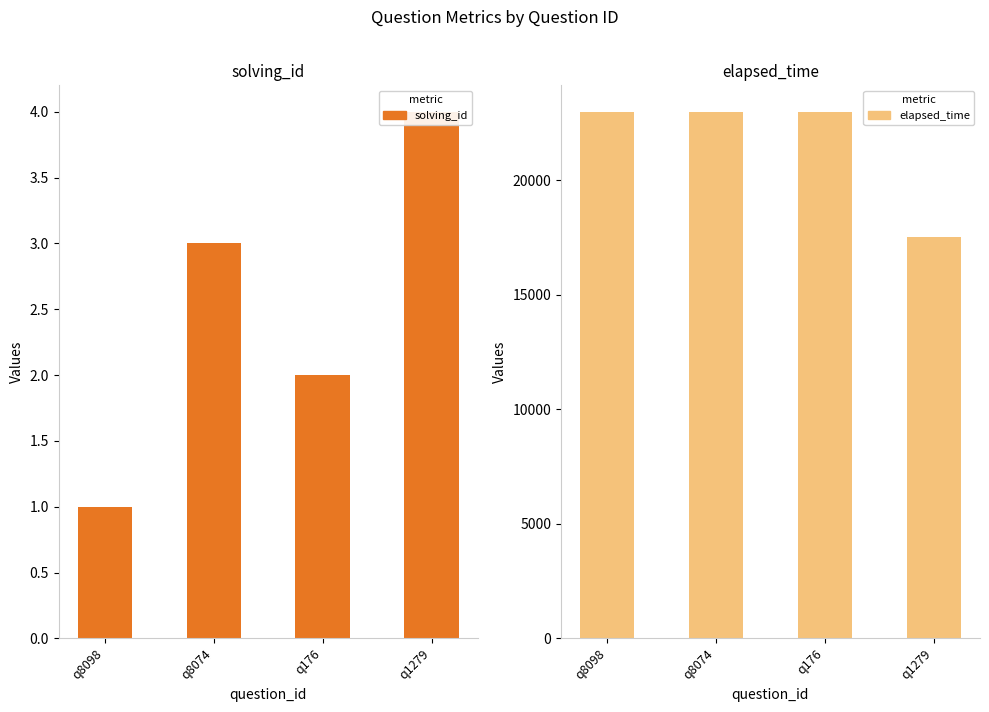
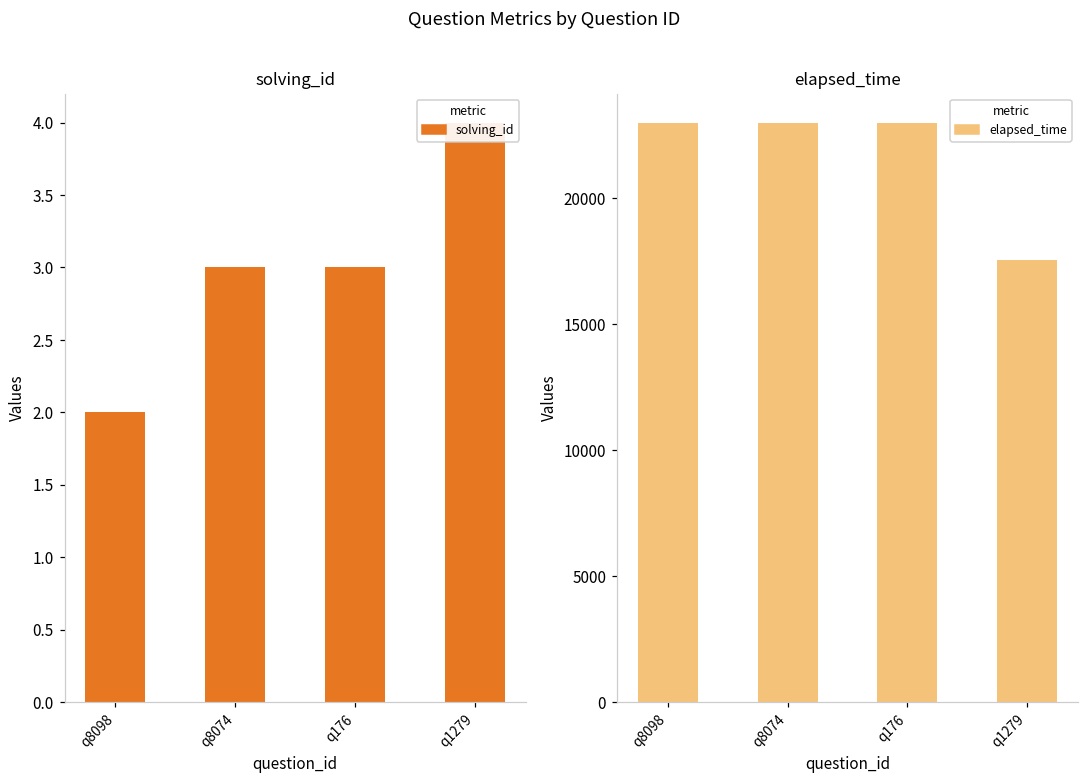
  {
    "solving_id": {
-     "q8098": 1,
+     "q8098": 2,
      "q8074": 3,
-     "q176": 2
+     "q176": 3
    },
    "elapsed_time": {
      "q8098": 23000,
      "q8074": 23000,
      "q176": 23000,
      "q1279": 17500
    }
  }
